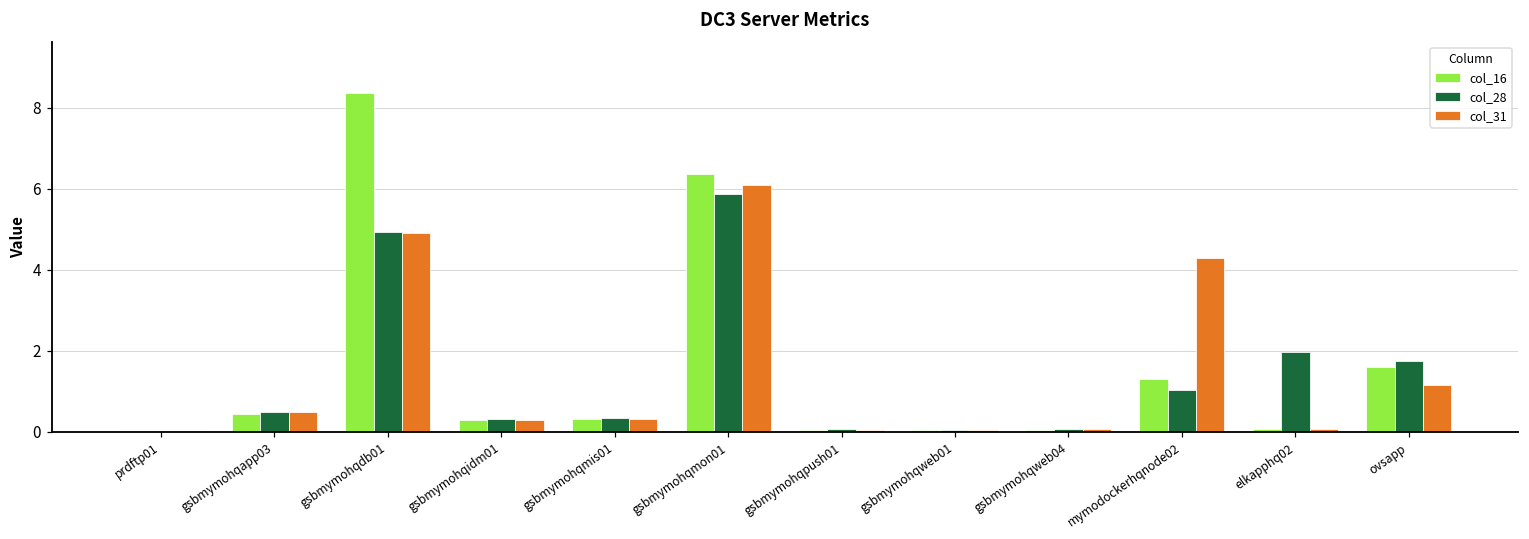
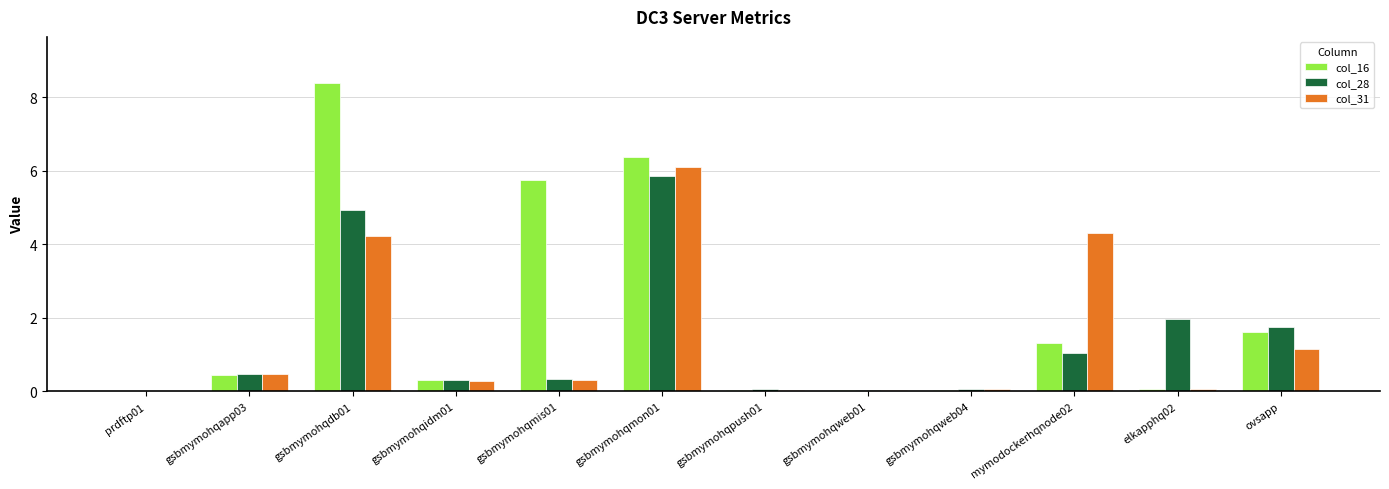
  {
    "col_16": {
      "gsbmymohqapp03": 0.4,
      "gsbmymohqdb01": 8.4,
      "gsbmymohqidm01": 0.3,
-     "gsbmymohqmis01": 0.3,
+     "gsbmymohqmis01": 5.8,
      "gsbmymohqmon01": 6.4,
      "mymodockerhqnode02": 1.3,
      "ovsapp": 1.6
    },
    "col_28": {
      "gsbmymohqapp03": 0.5,
      "gsbmymohqdb01": 4.9,
      "gsbmymohqidm01": 0.3,
      "gsbmymohqmis01": 0.3,
      "gsbmymohqmon01": 5.9,
      "gsbmymohqweb04": 0.1,
      "mymodockerhqnode02": 1.0,
      "elkapphq02": 2.0,
      "ovsapp": 1.7
    },
    "col_31": {
      "gsbmymohqapp03": 0.5,
-     "gsbmymohqdb01": 4.9,
+     "gsbmymohqdb01": 4.2,
      "gsbmymohqidm01": 0.3,
      "gsbmymohqmis01": 0.3,
      "gsbmymohqmon01": 6.1,
      "gsbmymohqweb04": 0.1,
      "mymodockerhqnode02": 4.3,
      "ovsapp": 1.1
    }
  }
